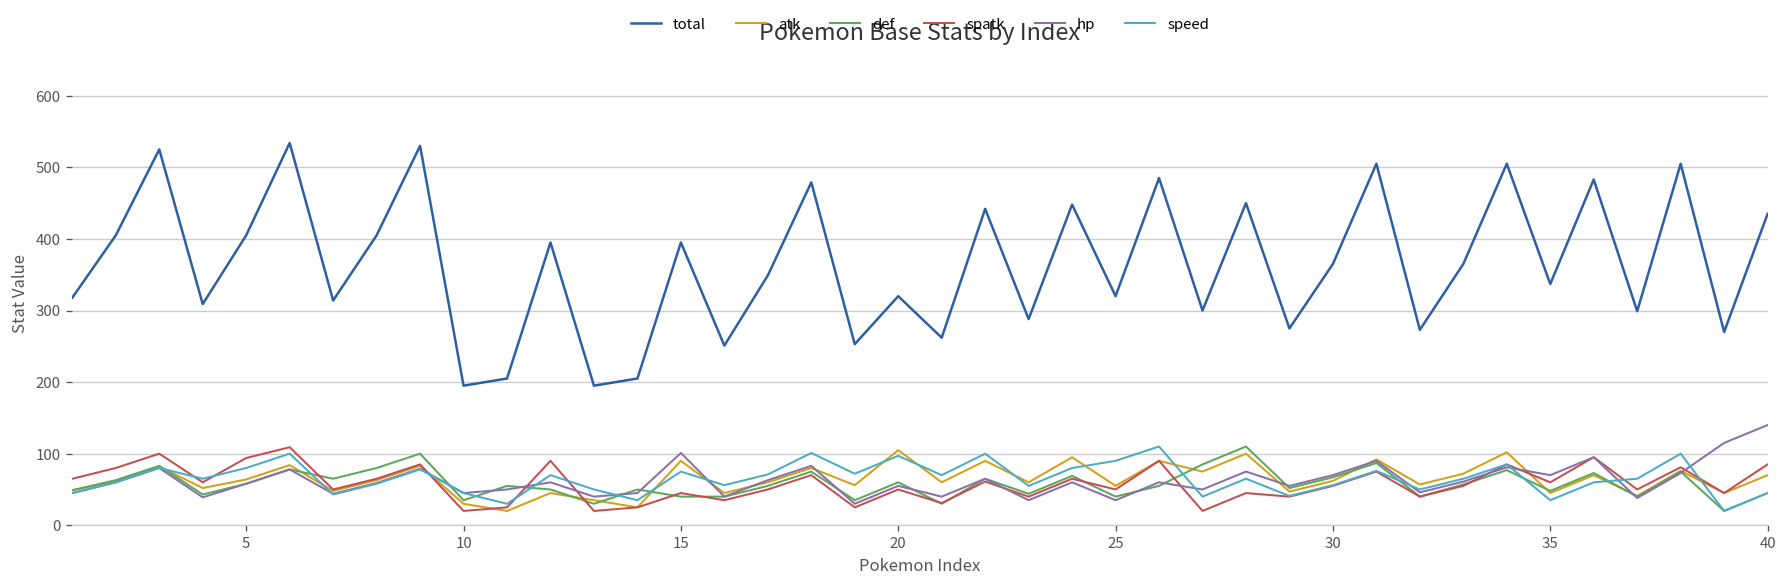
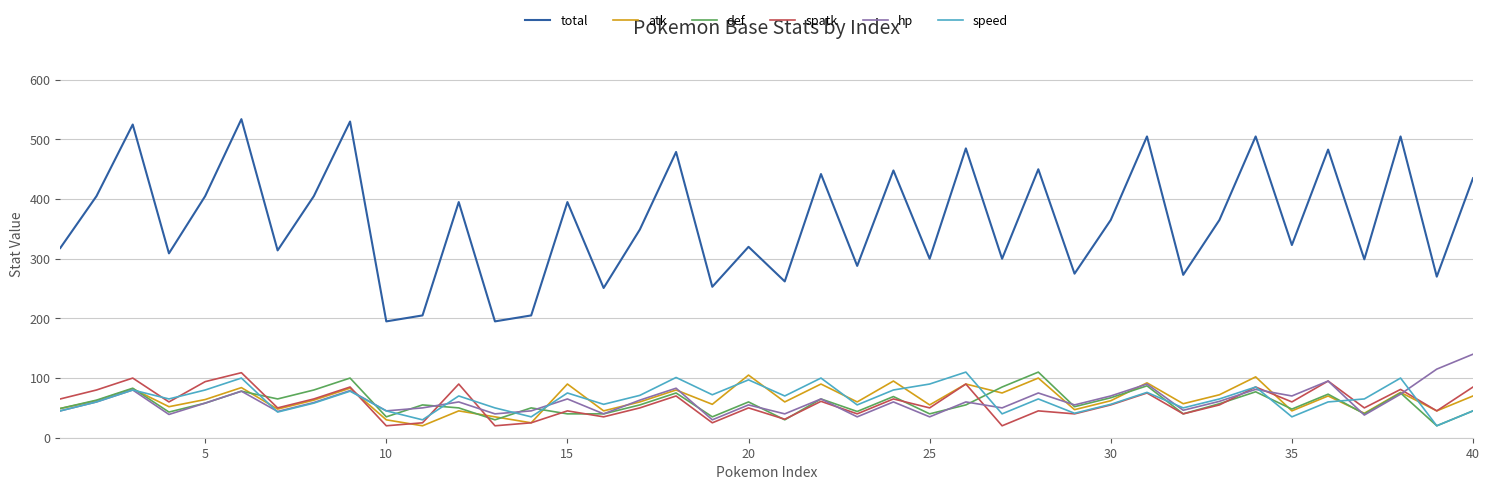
  {
    "total": {
      "5": 410,
      "10": 200,
      "15": 400,
      "20": 320,
-     "25": 320,
+     "25": 300,
      "30": 370,
-     "35": 340,
+     "35": 320,
      "40": 440
    },
    "atk": {
      "5": 60,
      "10": 30,
      "15": 90,
      "20": 110,
      "25": 60,
      "30": 60,
      "40": 70
    },
    "def": {
      "10": 40,
      "15": 40,
      "20": 60,
      "25": 40
    },
    "spatk": {
      "5": 90,
      "10": 20,
      "15": 50,
      "20": 50,
      "25": 50,
      "35": 60,
      "40": 90
    },
    "hp": {
-     "15": 100,
+     "15": 70,
      "20": 60,
      "25": 40,
      "35": 70,
      "40": 140
    },
    "speed": {
      "5": 80,
      "15": 80,
      "20": 100,
      "25": 90,
      "35": 40
    }
  }
